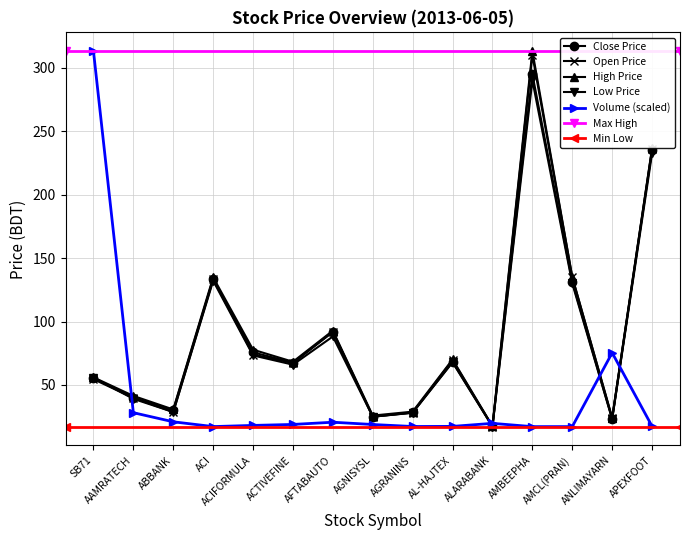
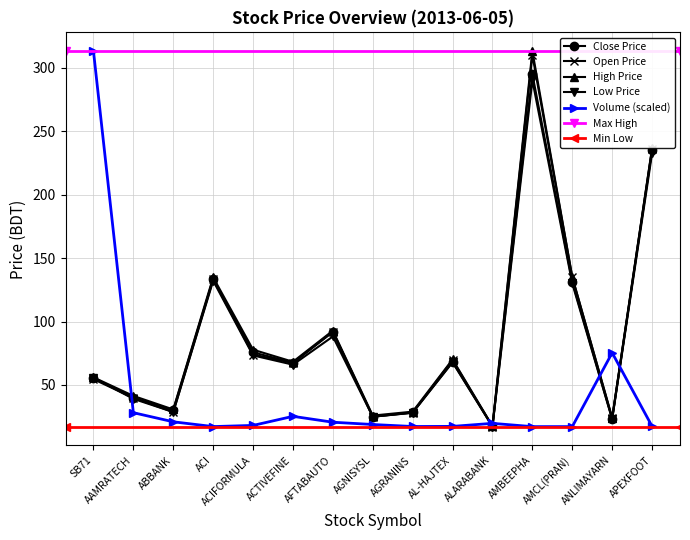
  {
    "Volume (scaled)": {
      "SB71": 313,
      "AAMRATECH": 28,
      "ABBANK": 21,
      "ACI": 17,
      "ACIFORMULA": 18,
-     "ACTIVEFINE": 19,
+     "ACTIVEFINE": 25,
      "AFTABAUTO": 21,
      "AGNISYSL": 19,
      "AGRANINS": 17,
      "AL-HAJTEX": 17,
      "ALARABANK": 20,
      "AMBEEPHA": 17,
      "AMCL(PRAN)": 17,
      "ANLIMAYARN": 75,
      "APEXFOOT": 17
    }
  }
